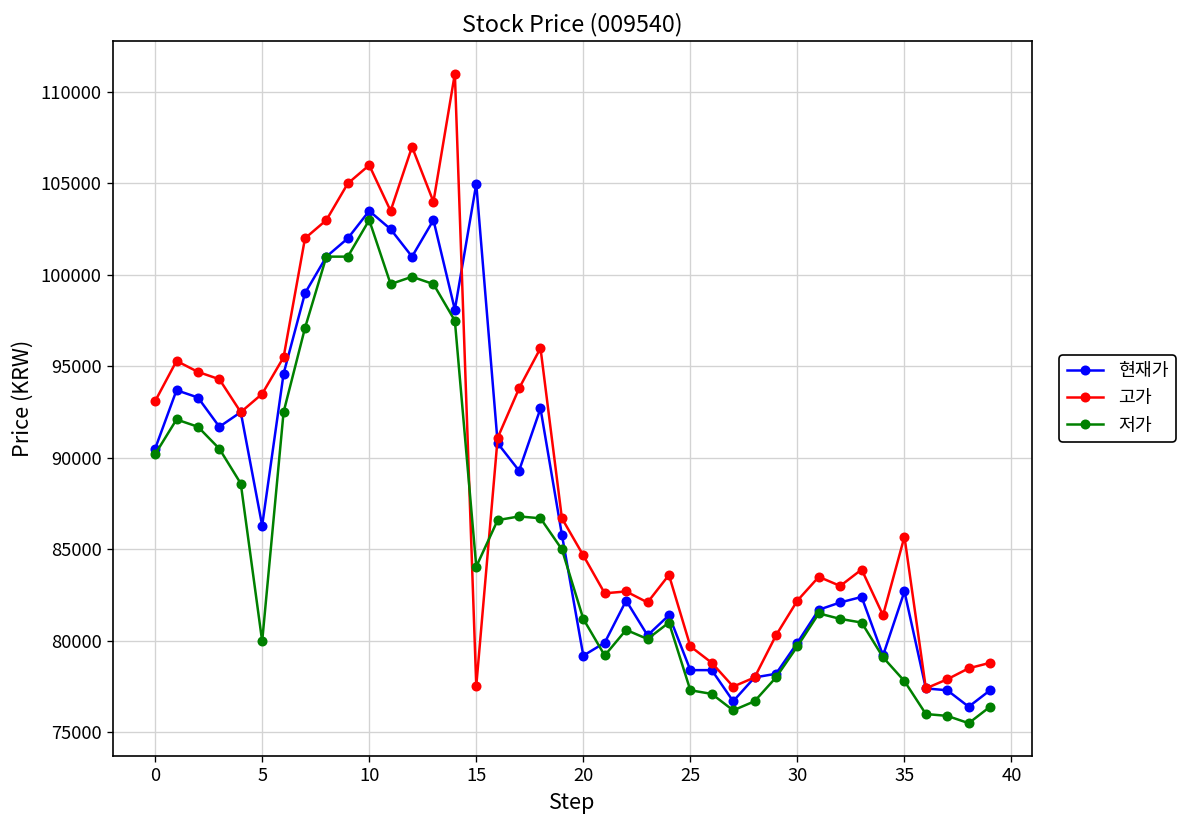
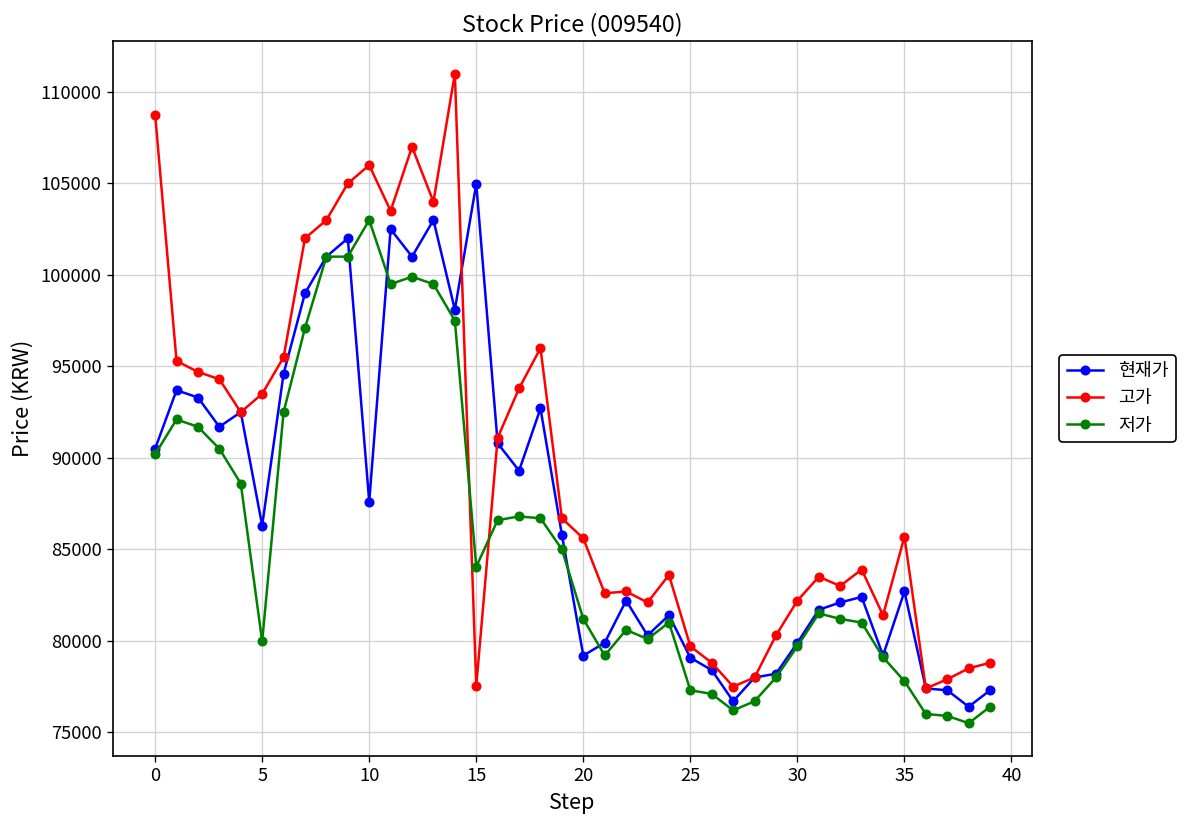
  {
    "현재가": {
      "0": 90500,
      "5": 86300,
-     "10": 103500,
+     "10": 87600,
      "15": 105000,
      "20": 79200,
-     "25": 78400,
+     "25": 79100,
      "30": 79900,
      "35": 82700
    },
    "고가": {
-     "0": 93100,
+     "0": 108800,
      "5": 93500,
      "10": 106000,
      "15": 77500,
-     "20": 84700,
+     "20": 85600,
      "25": 79700,
      "30": 82200,
      "35": 85700
    },
    "저가": {
      "0": 90200,
      "5": 80000,
      "10": 103000,
      "15": 84100,
      "20": 81200,
      "25": 77300,
      "30": 79700,
      "35": 77800
    }
  }
